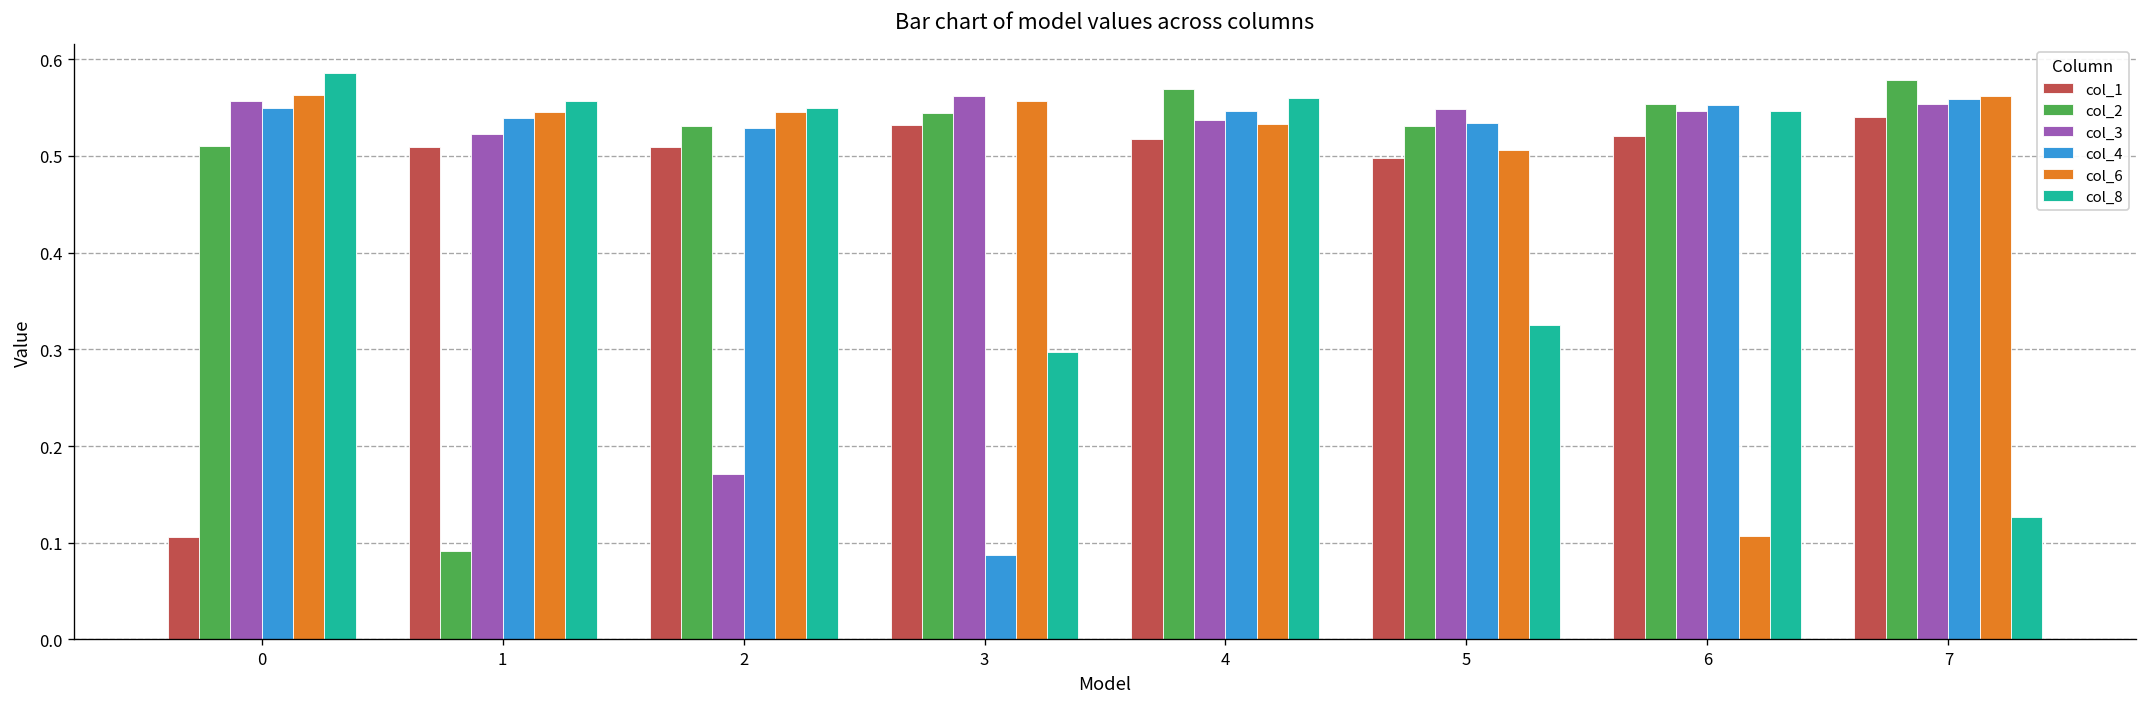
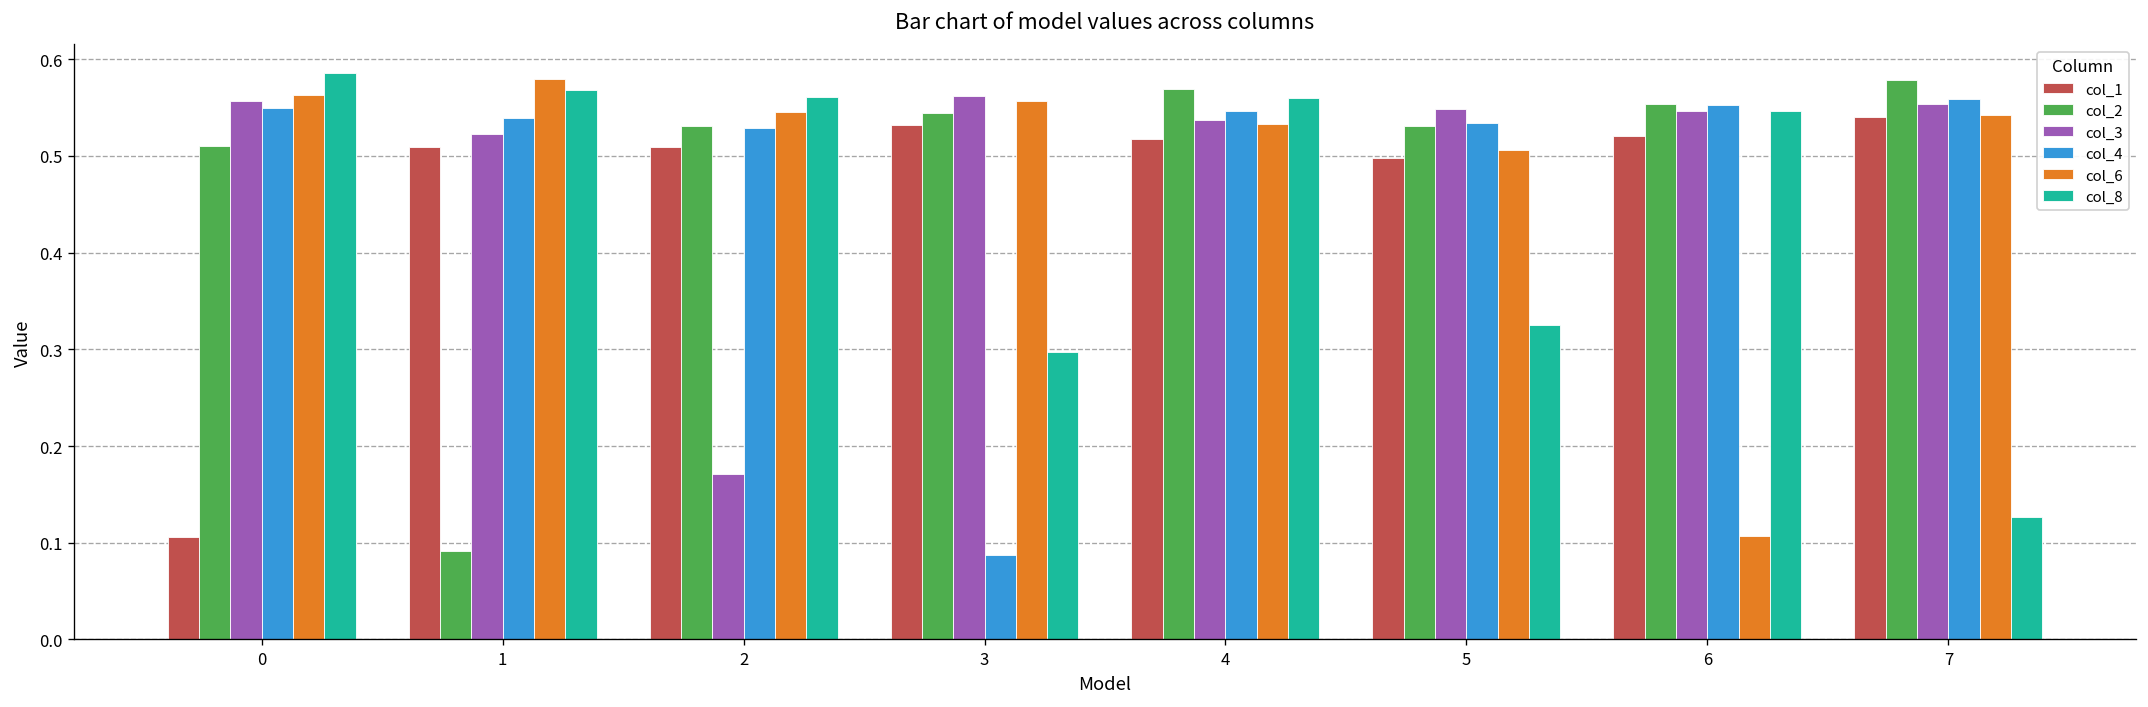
  {
    "col_1": {
      "0": 0.11,
      "1": 0.51,
      "2": 0.51,
      "3": 0.53,
      "4": 0.52,
      "5": 0.50,
      "6": 0.52,
      "7": 0.54
    },
    "col_2": {
      "0": 0.51,
      "1": 0.09,
      "2": 0.53,
      "3": 0.54,
      "4": 0.57,
      "5": 0.53,
      "6": 0.55,
      "7": 0.58
    },
    "col_3": {
      "0": 0.56,
      "1": 0.52,
      "2": 0.17,
      "3": 0.56,
      "4": 0.54,
      "5": 0.55,
      "6": 0.55,
      "7": 0.55
    },
    "col_4": {
      "0": 0.55,
      "1": 0.54,
      "2": 0.53,
      "3": 0.09,
      "4": 0.55,
      "5": 0.53,
      "6": 0.55,
      "7": 0.56
    },
    "col_6": {
      "0": 0.56,
-     "1": 0.55,
+     "1": 0.58,
      "2": 0.55,
      "3": 0.56,
      "4": 0.53,
      "5": 0.51,
      "6": 0.11,
-     "7": 0.56
+     "7": 0.54
    },
    "col_8": {
      "0": 0.59,
-     "1": 0.56,
-     "2": 0.55,
+     "1": 0.57,
+     "2": 0.56,
      "3": 0.30,
      "4": 0.56,
      "5": 0.32,
      "6": 0.55,
      "7": 0.13
    }
  }
